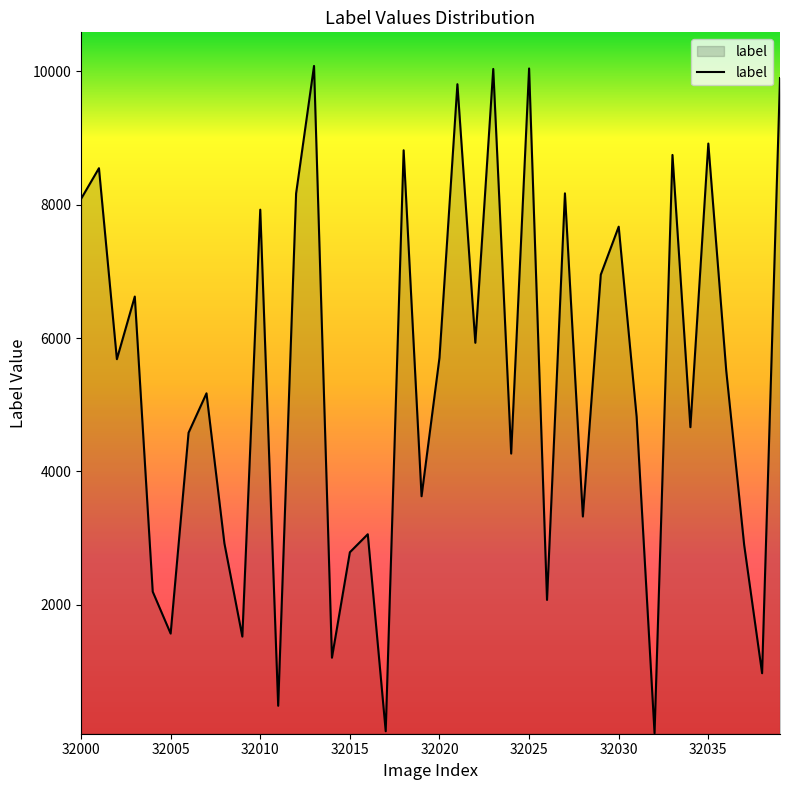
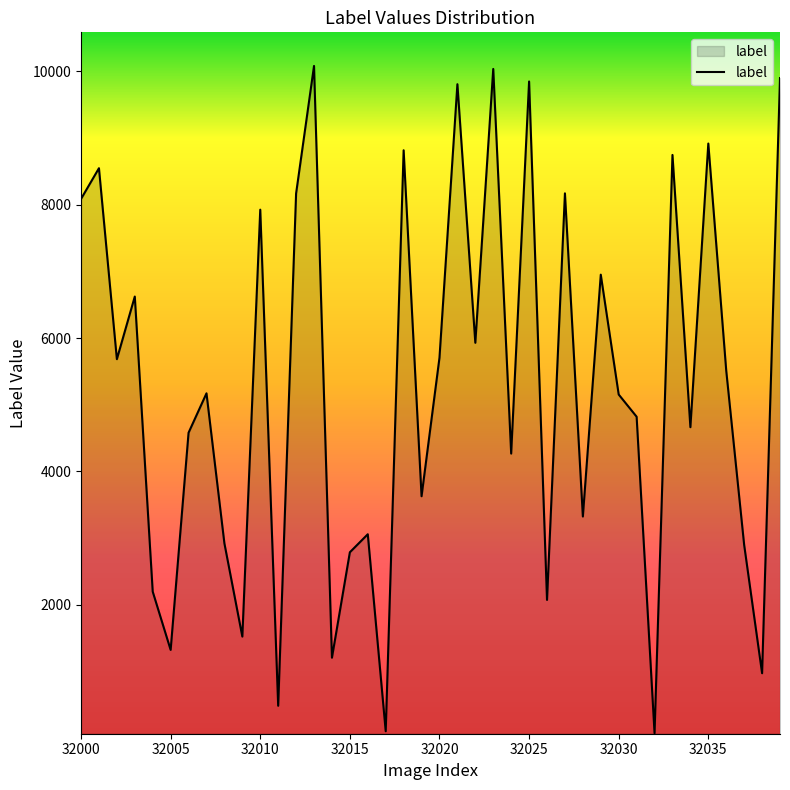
  {
    "32000": 8100,
-   "32005": 1600,
+   "32005": 1300,
    "32010": 7900,
    "32015": 2800,
    "32020": 5700,
-   "32025": 10000,
-   "32030": 7700,
+   "32025": 9900,
+   "32030": 5200,
    "32035": 8900
  }
